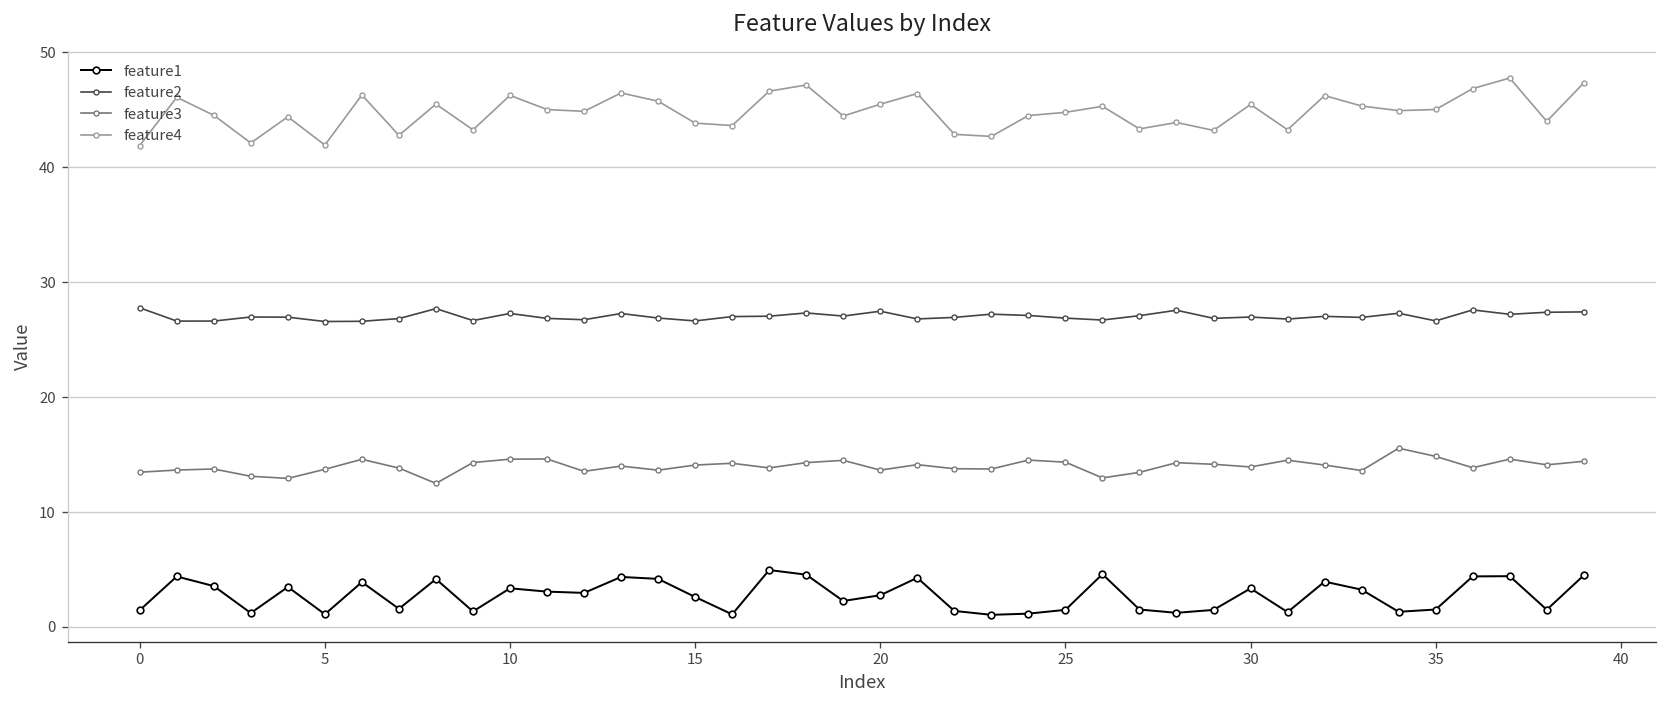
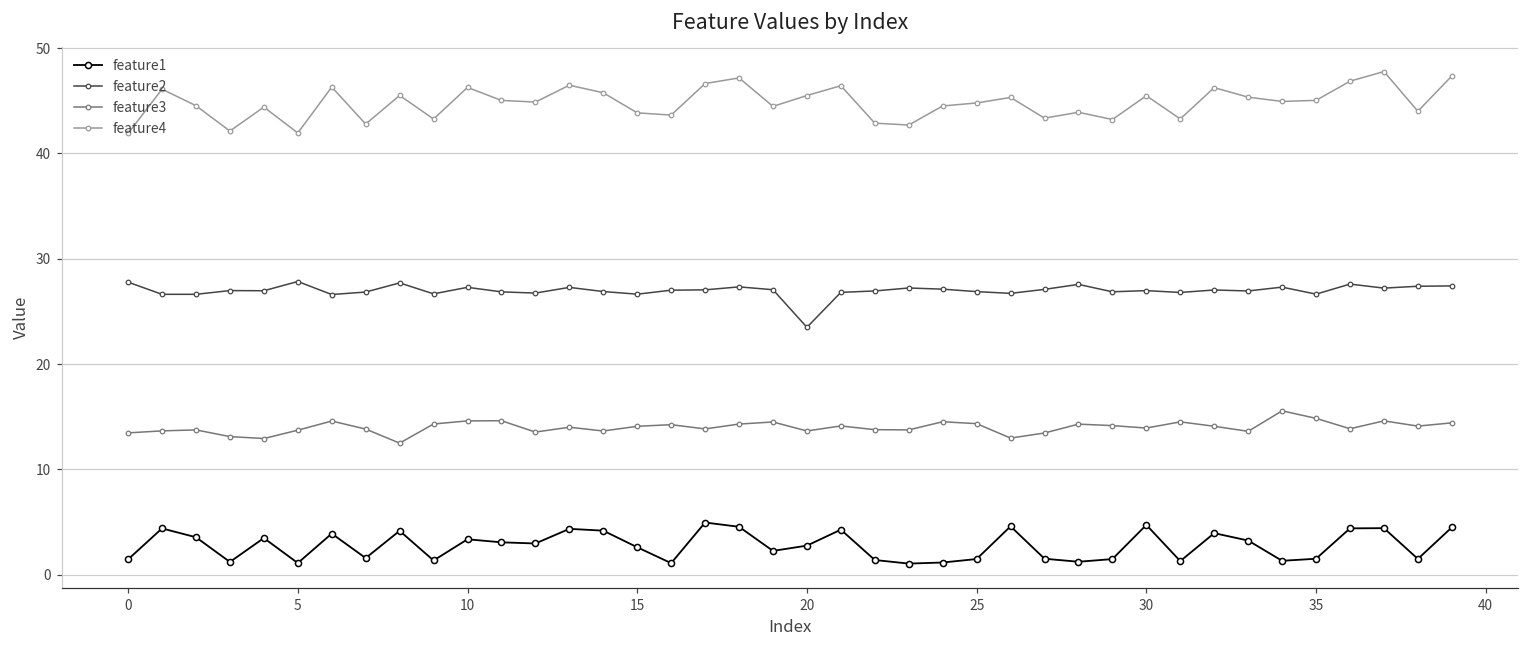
  {
    "feature1": {
      "0": 1,
      "5": 1,
      "10": 3,
      "15": 3,
      "20": 3,
      "25": 1,
-     "30": 3,
+     "30": 5,
      "35": 2
    },
    "feature2": {
      "0": 28,
-     "5": 27,
+     "5": 28,
      "10": 27,
      "15": 27,
-     "20": 27,
+     "20": 23,
      "25": 27,
      "30": 27,
      "35": 27
    }
  }
